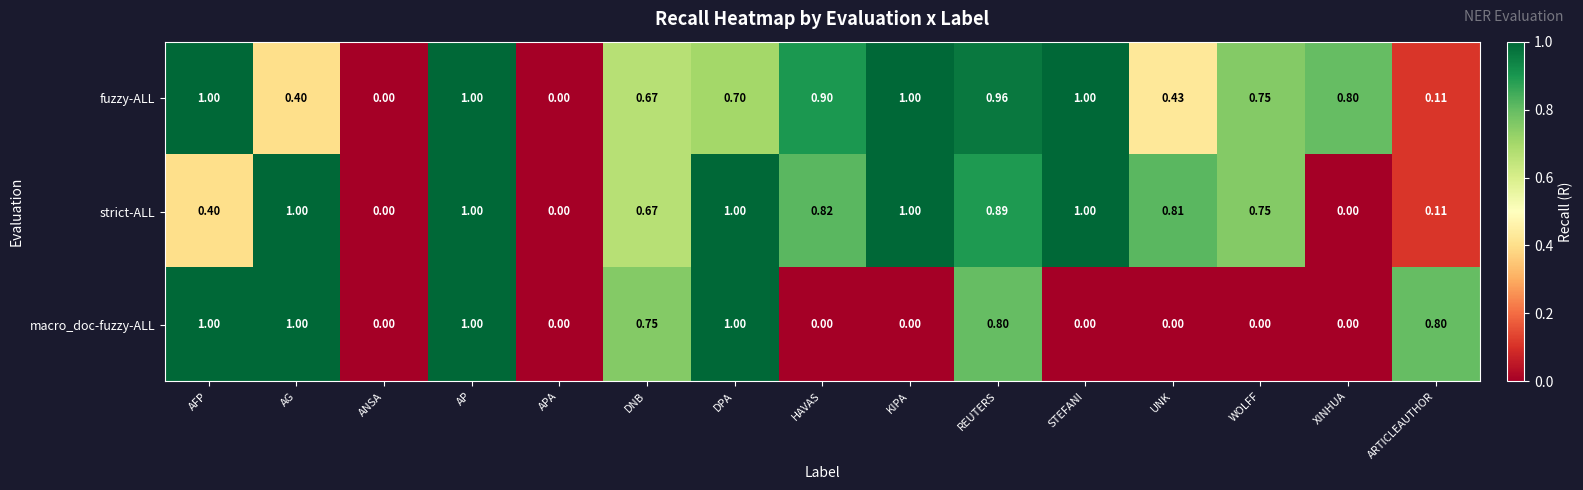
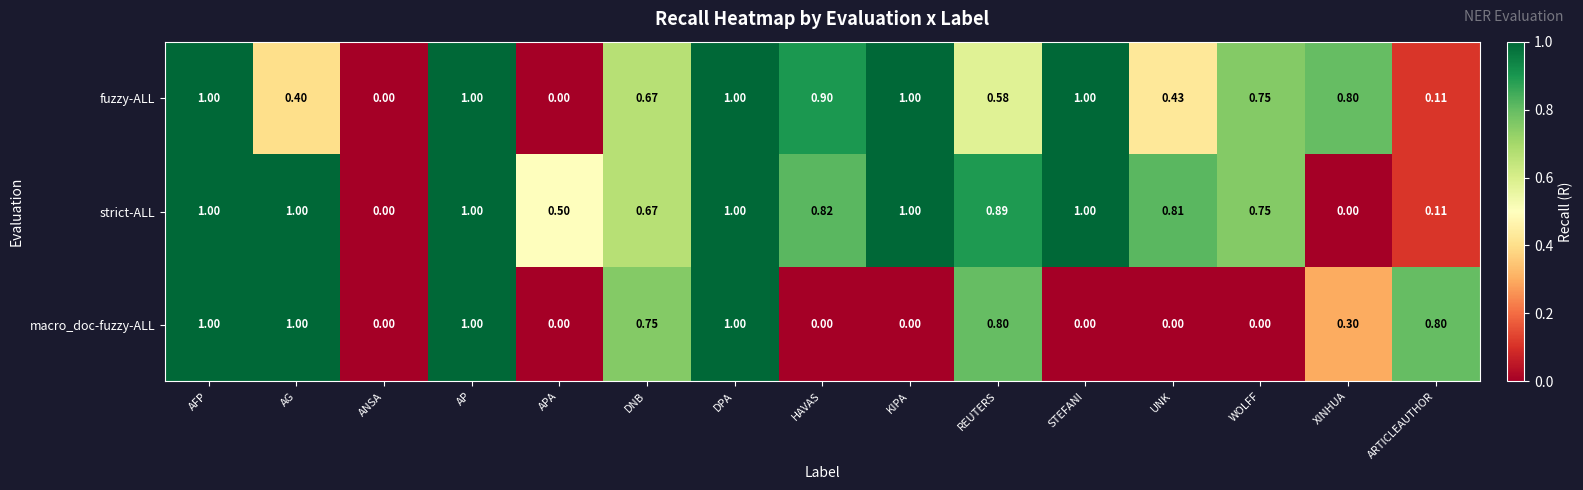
  {
    "fuzzy-ALL": {
      "AFP": 1.00,
      "AG": 0.40,
      "ANSA": 0.00,
      "AP": 1.00,
      "APA": 0.00,
      "DNB": 0.67,
-     "DPA": 0.70,
+     "DPA": 1.00,
      "HAVAS": 0.90,
      "KIPA": 1.00,
-     "REUTERS": 0.96,
+     "REUTERS": 0.58,
      "STEFANI": 1.00,
      "UNK": 0.43,
      "WOLFF": 0.75,
      "XINHUA": 0.80,
      "ARTICLEAUTHOR": 0.11
    },
    "strict-ALL": {
-     "AFP": 0.40,
+     "AFP": 1.00,
      "AG": 1.00,
      "ANSA": 0.00,
      "AP": 1.00,
-     "APA": 0.00,
+     "APA": 0.50,
      "DNB": 0.67,
      "DPA": 1.00,
      "HAVAS": 0.82,
      "KIPA": 1.00,
      "REUTERS": 0.89,
      "STEFANI": 1.00,
      "UNK": 0.81,
      "WOLFF": 0.75,
      "XINHUA": 0.00,
      "ARTICLEAUTHOR": 0.11
    },
    "macro_doc-fuzzy-ALL": {
      "AFP": 1.00,
      "AG": 1.00,
      "ANSA": 0.00,
      "AP": 1.00,
      "APA": 0.00,
      "DNB": 0.75,
      "DPA": 1.00,
      "HAVAS": 0.00,
      "KIPA": 0.00,
      "REUTERS": 0.80,
      "STEFANI": 0.00,
      "UNK": 0.00,
      "WOLFF": 0.00,
-     "XINHUA": 0.00,
+     "XINHUA": 0.30,
      "ARTICLEAUTHOR": 0.80
    }
  }
